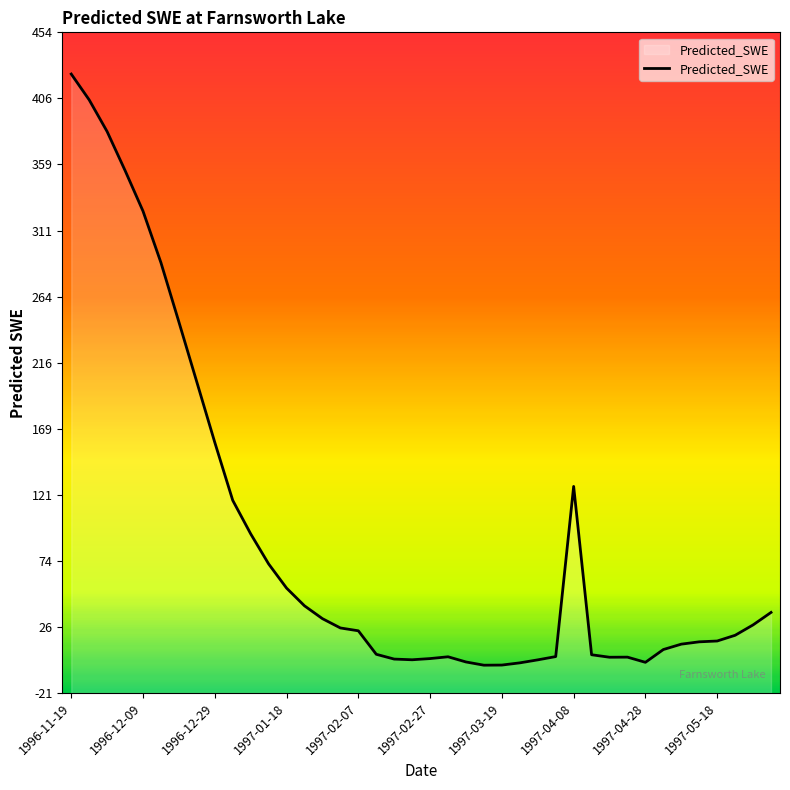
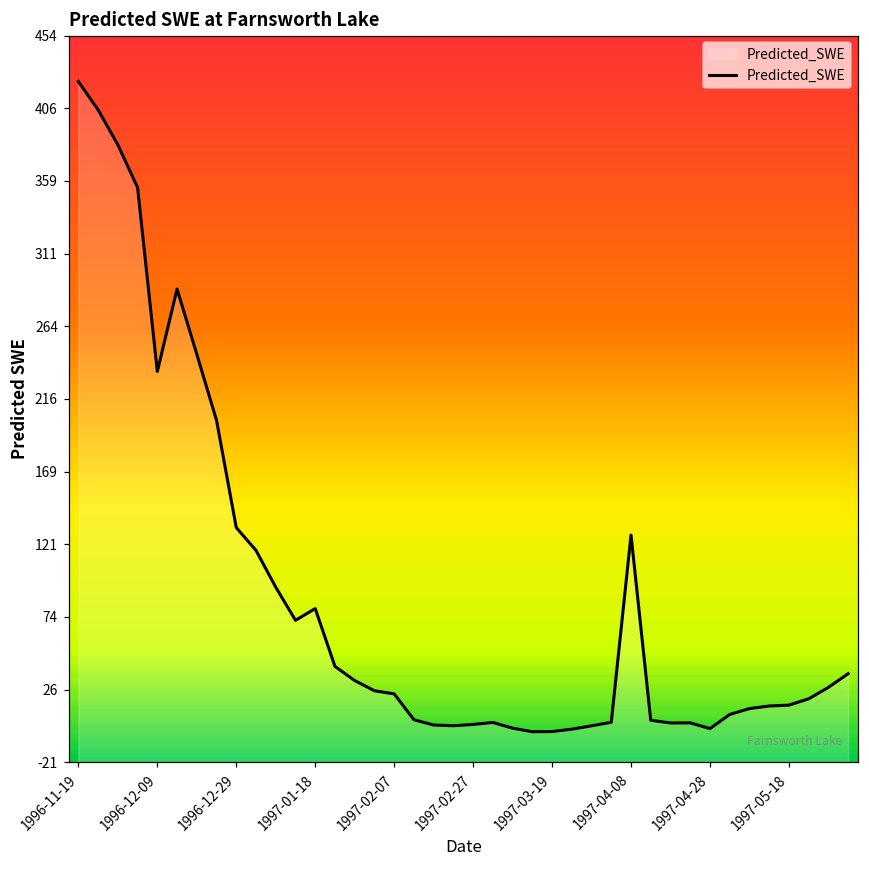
  {
    "1996-11-19": 424,
-   "1996-12-09": 325,
-   "1996-12-29": 159,
-   "1997-01-18": 54,
+   "1996-12-09": 234,
+   "1996-12-29": 132,
+   "1997-01-18": 79,
    "1997-02-07": 23,
    "1997-02-27": 4,
    "1997-03-19": -1,
    "1997-04-08": 127,
    "1997-04-28": 1,
    "1997-05-18": 16
  }
